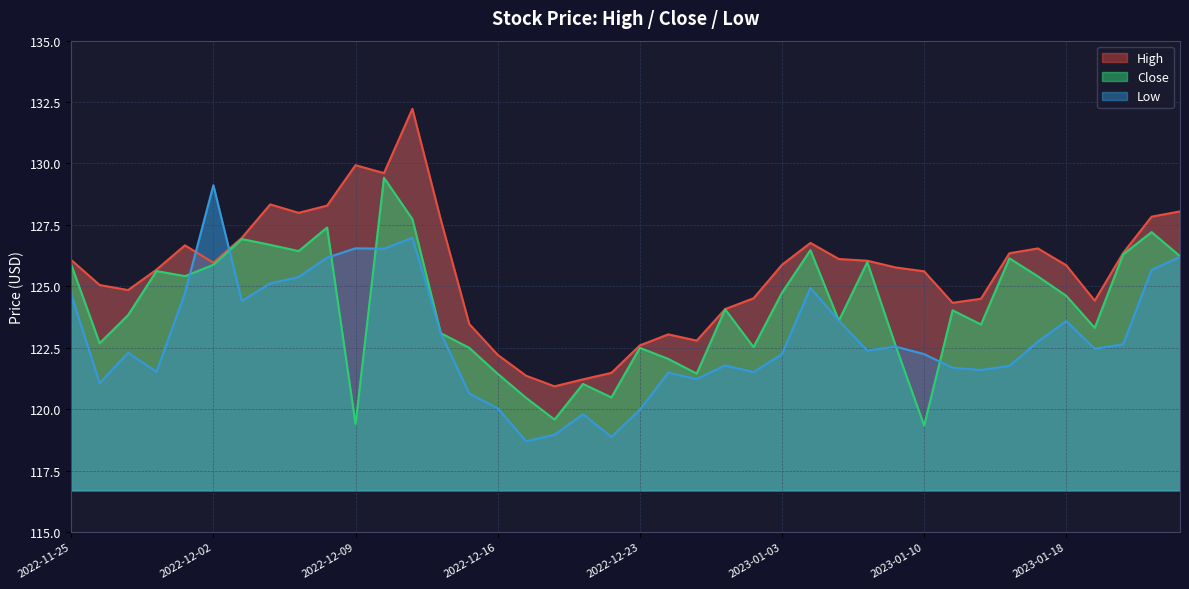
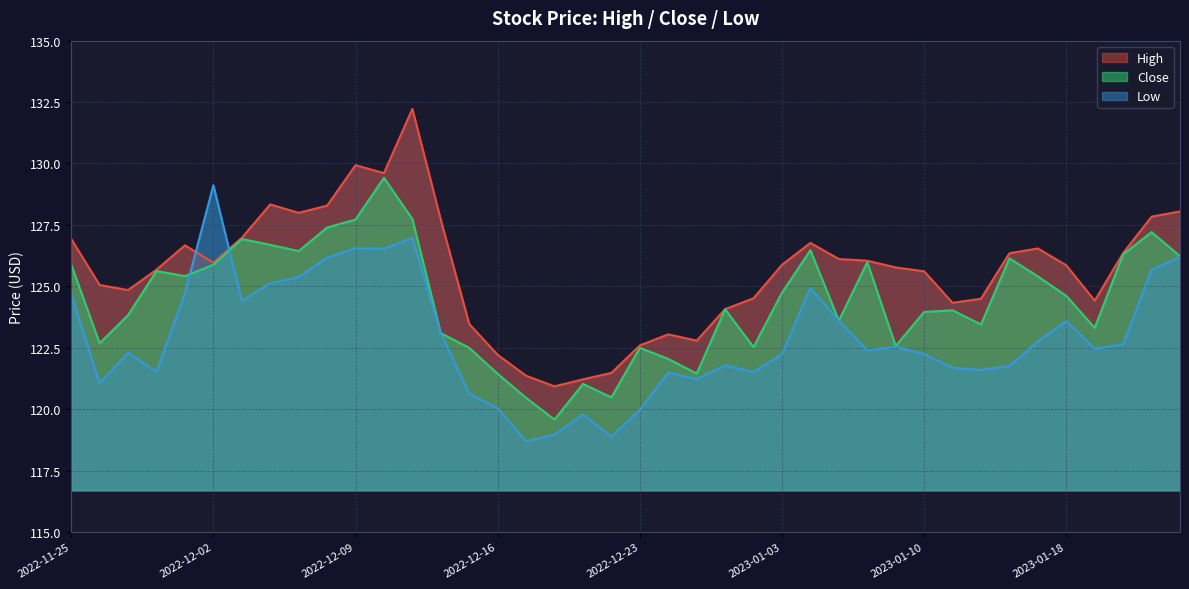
  {
    "High": {
-     "2022-11-25": 126.1
+     "2022-11-25": 126.9
    },
    "Close": {
      "2022-11-25": 125.9,
-     "2022-12-09": 119.4,
+     "2022-12-09": 127.7,
      "2022-12-16": 121.4,
      "2023-01-03": 124.7,
-     "2023-01-10": 119.3,
+     "2023-01-10": 124.0,
      "2023-01-18": 124.6
    }
  }
